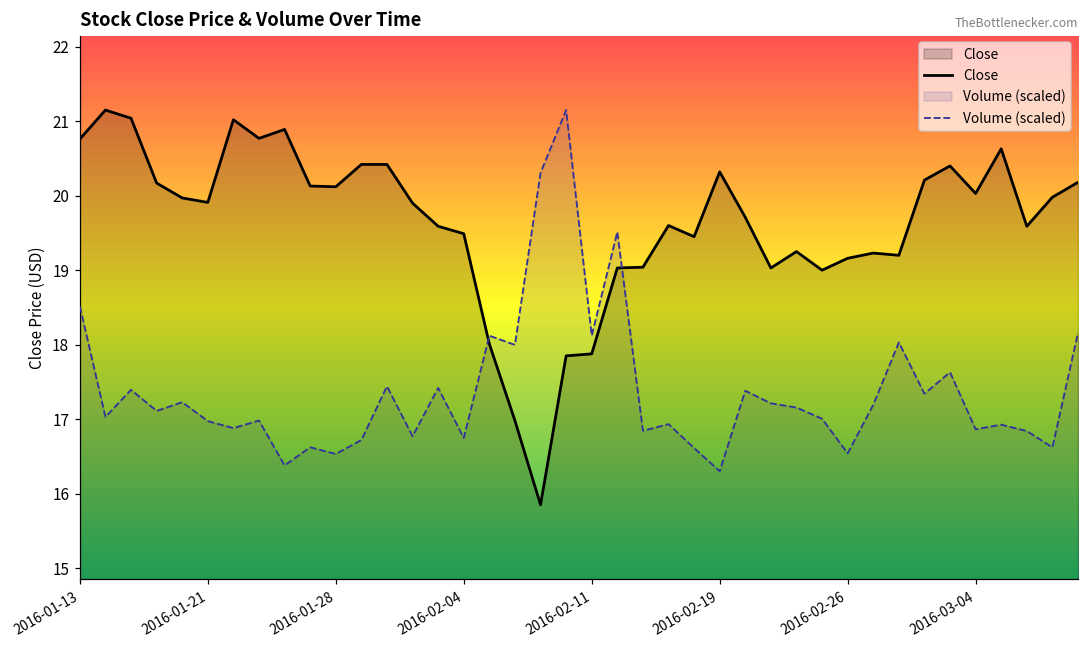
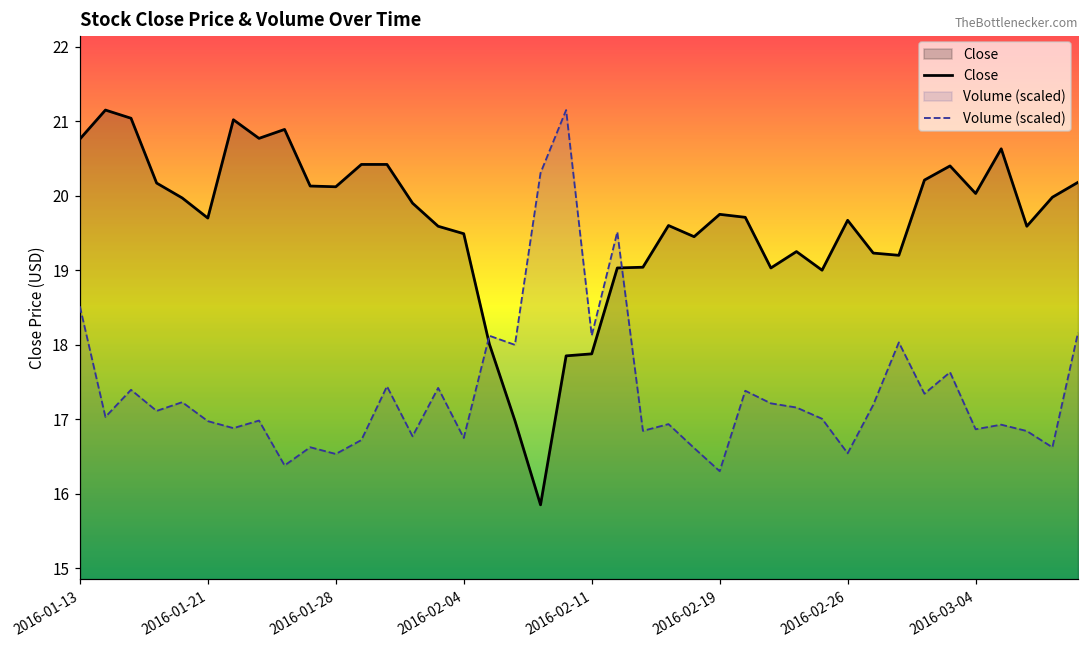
  {
    "Close": {
      "2016-01-13": 20.8,
-     "2016-01-21": 19.9,
+     "2016-01-21": 19.7,
      "2016-01-28": 20.1,
      "2016-02-04": 19.5,
      "2016-02-11": 17.9,
-     "2016-02-19": 20.3,
-     "2016-02-26": 19.2,
+     "2016-02-19": 19.8,
+     "2016-02-26": 19.7,
      "2016-03-04": 20.0
    },
    "Volume (scaled)": {
      "2016-01-13": 18.5,
      "2016-01-21": 17.0,
      "2016-01-28": 16.5,
      "2016-02-04": 16.7,
      "2016-02-11": 18.1,
      "2016-02-19": 16.3,
      "2016-02-26": 16.5,
      "2016-03-04": 16.9
    }
  }
